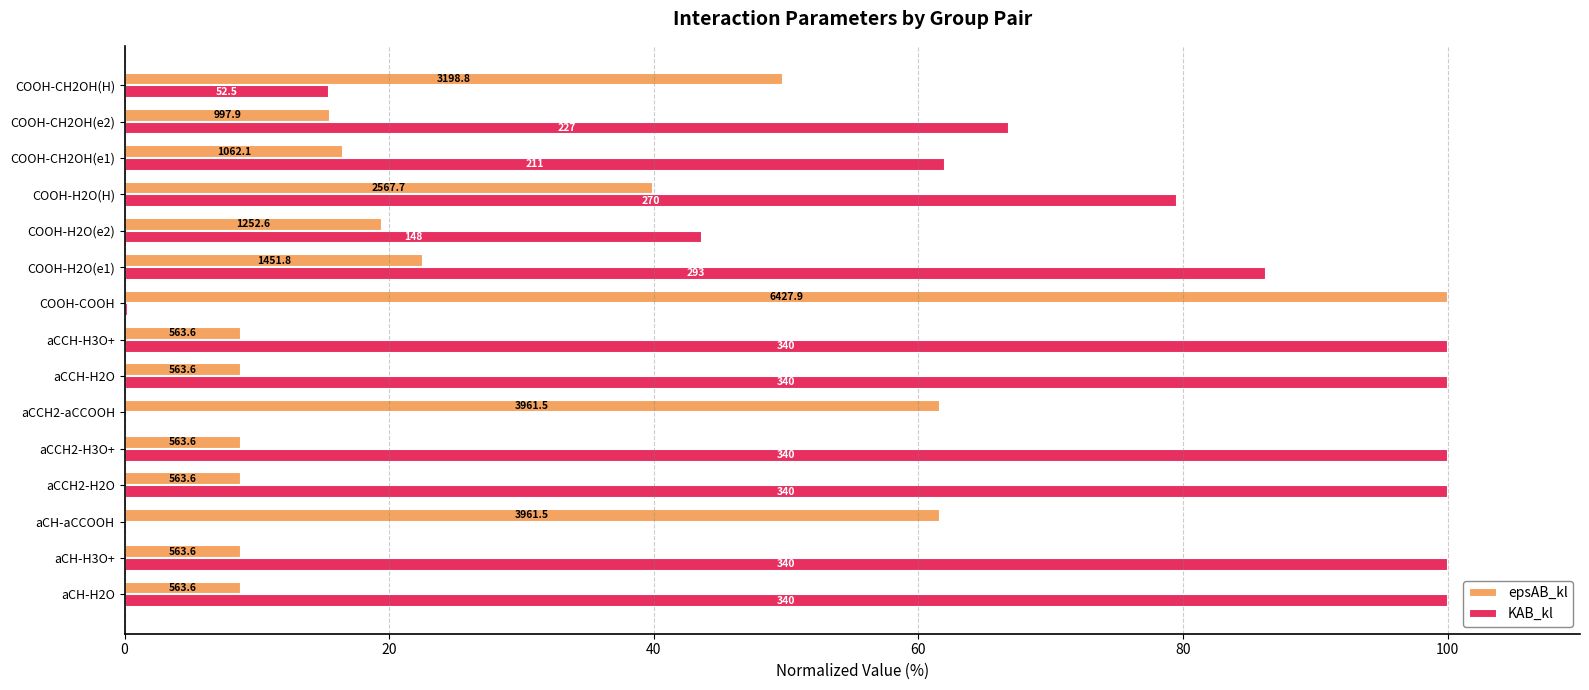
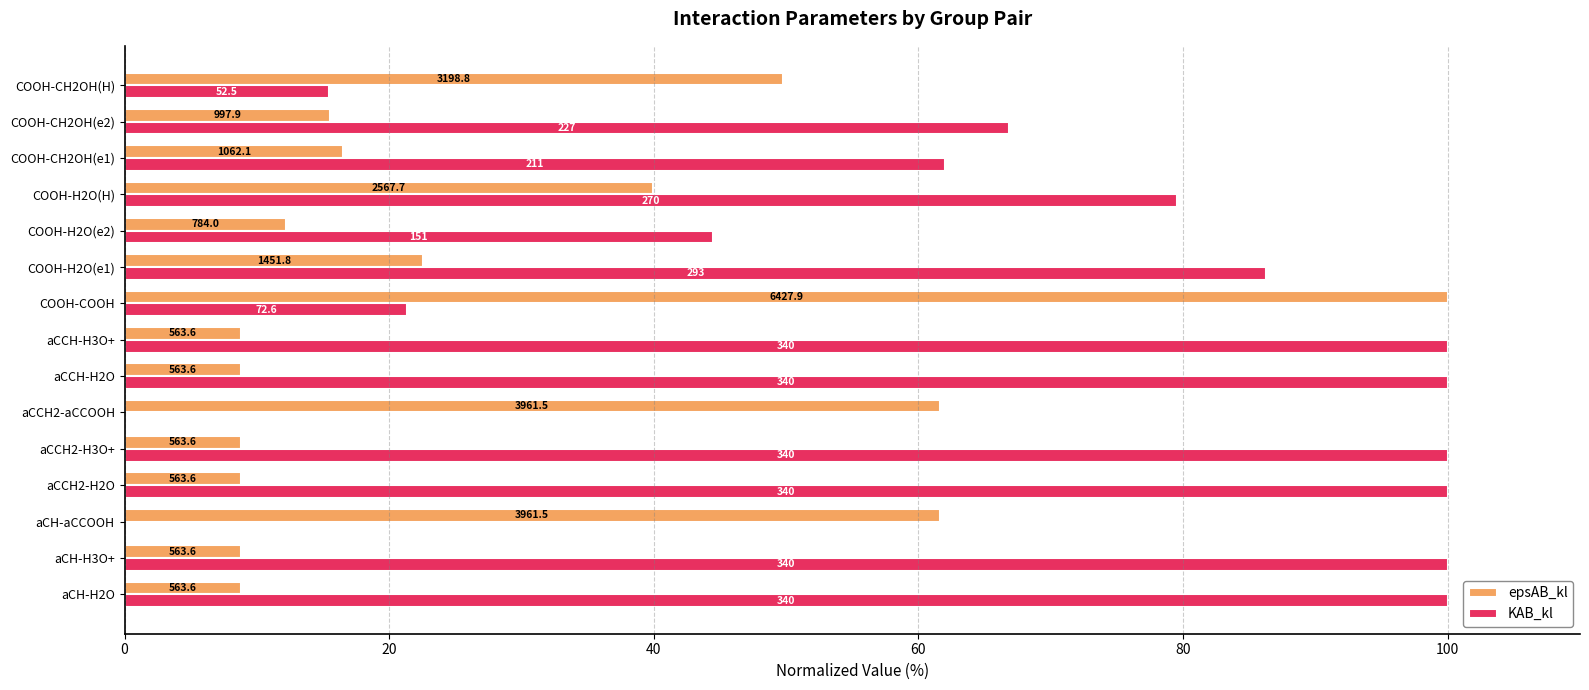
  {
    "epsAB_kl": {
-     "COOH-H2O(e2)": 1252.6
+     "COOH-H2O(e2)": 784.0
    },
    "KAB_kl": {
-     "COOH-H2O(e2)": 148,
-     "COOH-COOH": 0.2
+     "COOH-H2O(e2)": 151,
+     "COOH-COOH": 21.4
    }
  }
